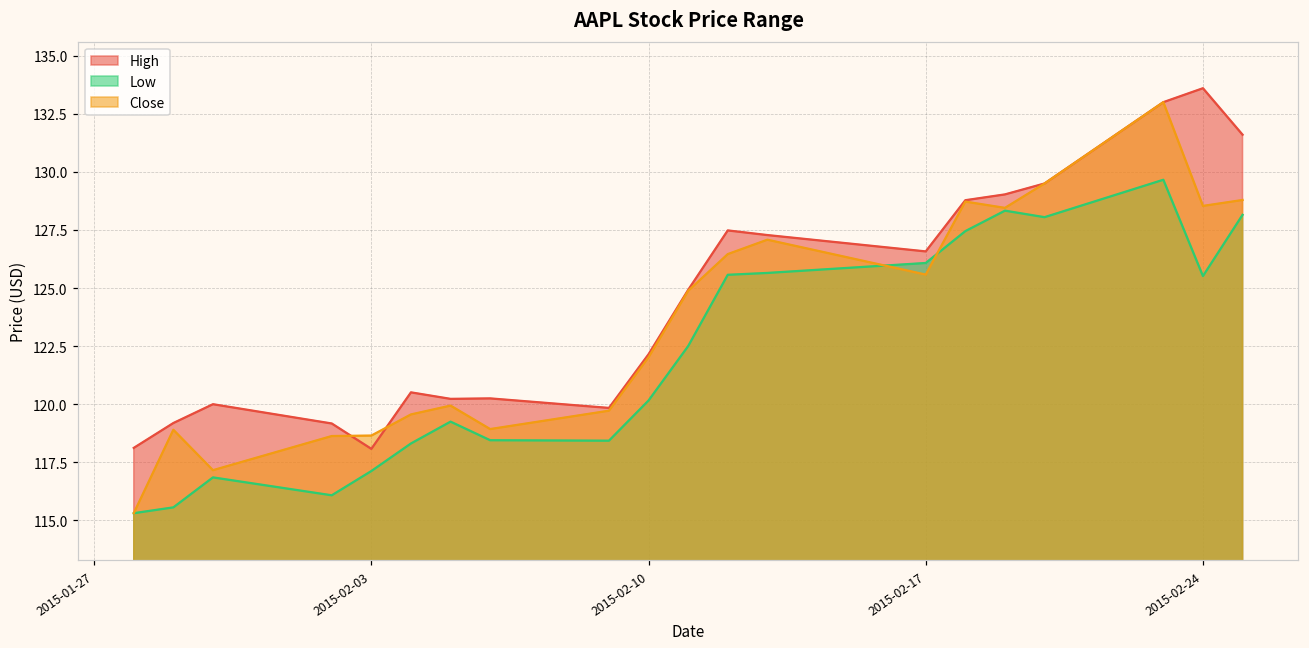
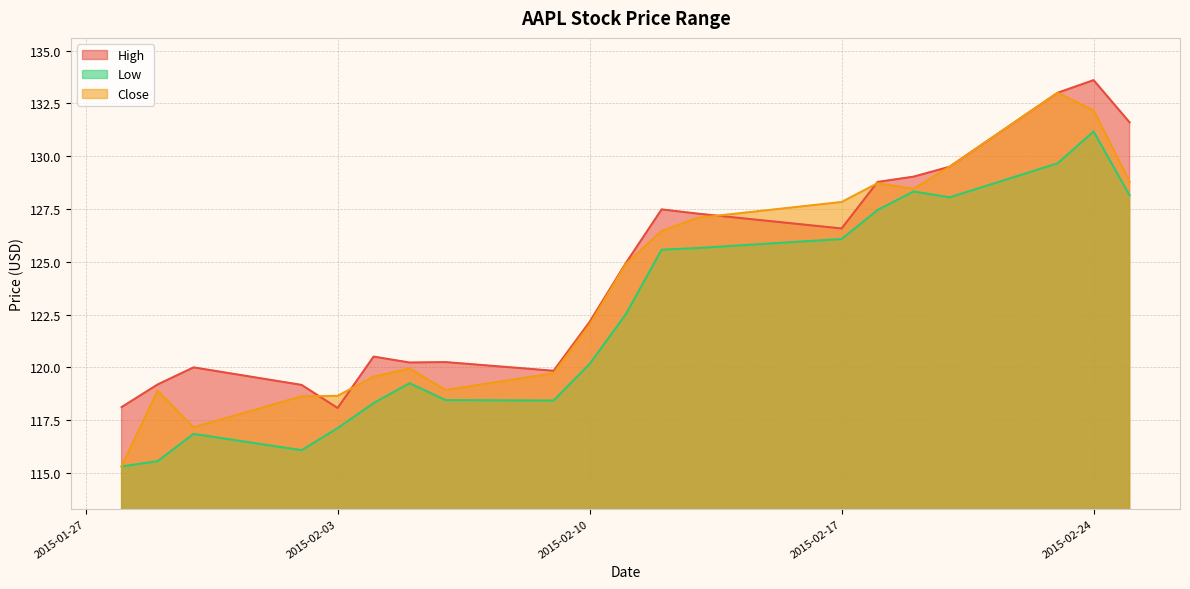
  {
    "High": {
      "2015-02-03": 118.1,
      "2015-02-10": 122.2,
      "2015-02-17": 126.6,
      "2015-02-24": 133.6
    },
    "Low": {
      "2015-02-03": 117.1,
      "2015-02-10": 120.2,
      "2015-02-17": 126.1,
-     "2015-02-24": 125.5
+     "2015-02-24": 131.2
    },
    "Close": {
      "2015-02-03": 118.7,
      "2015-02-10": 122.0,
-     "2015-02-17": 125.6,
-     "2015-02-24": 128.5
+     "2015-02-17": 127.8,
+     "2015-02-24": 132.2
    }
  }
